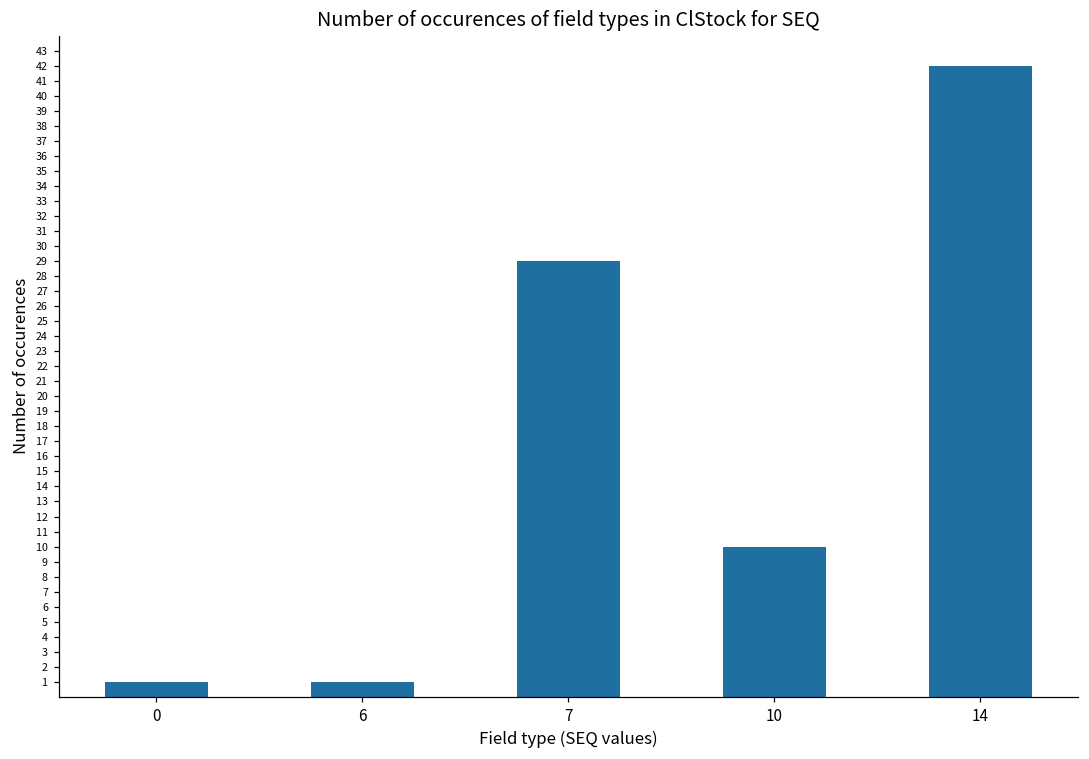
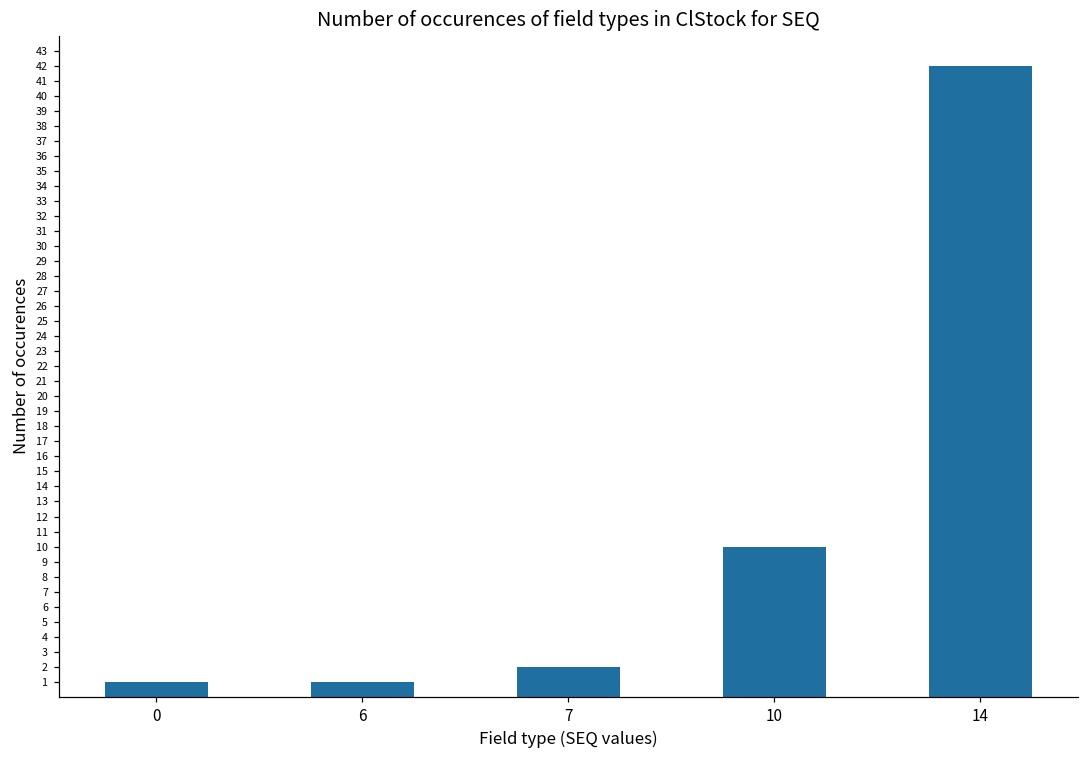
  {
    "0": 1,
    "6": 1,
-   "7": 29,
+   "7": 2,
    "10": 10,
    "14": 42
  }
